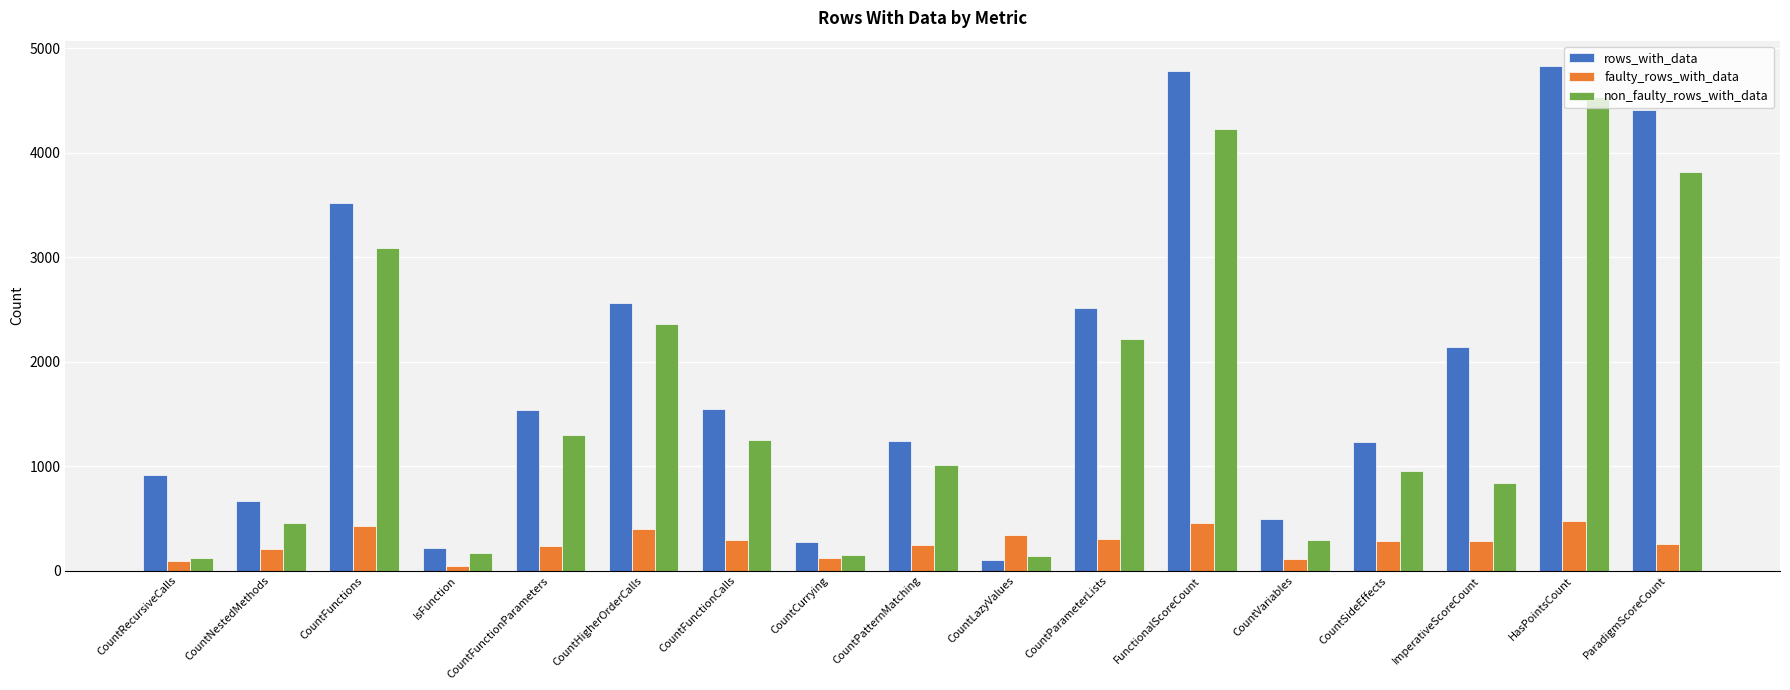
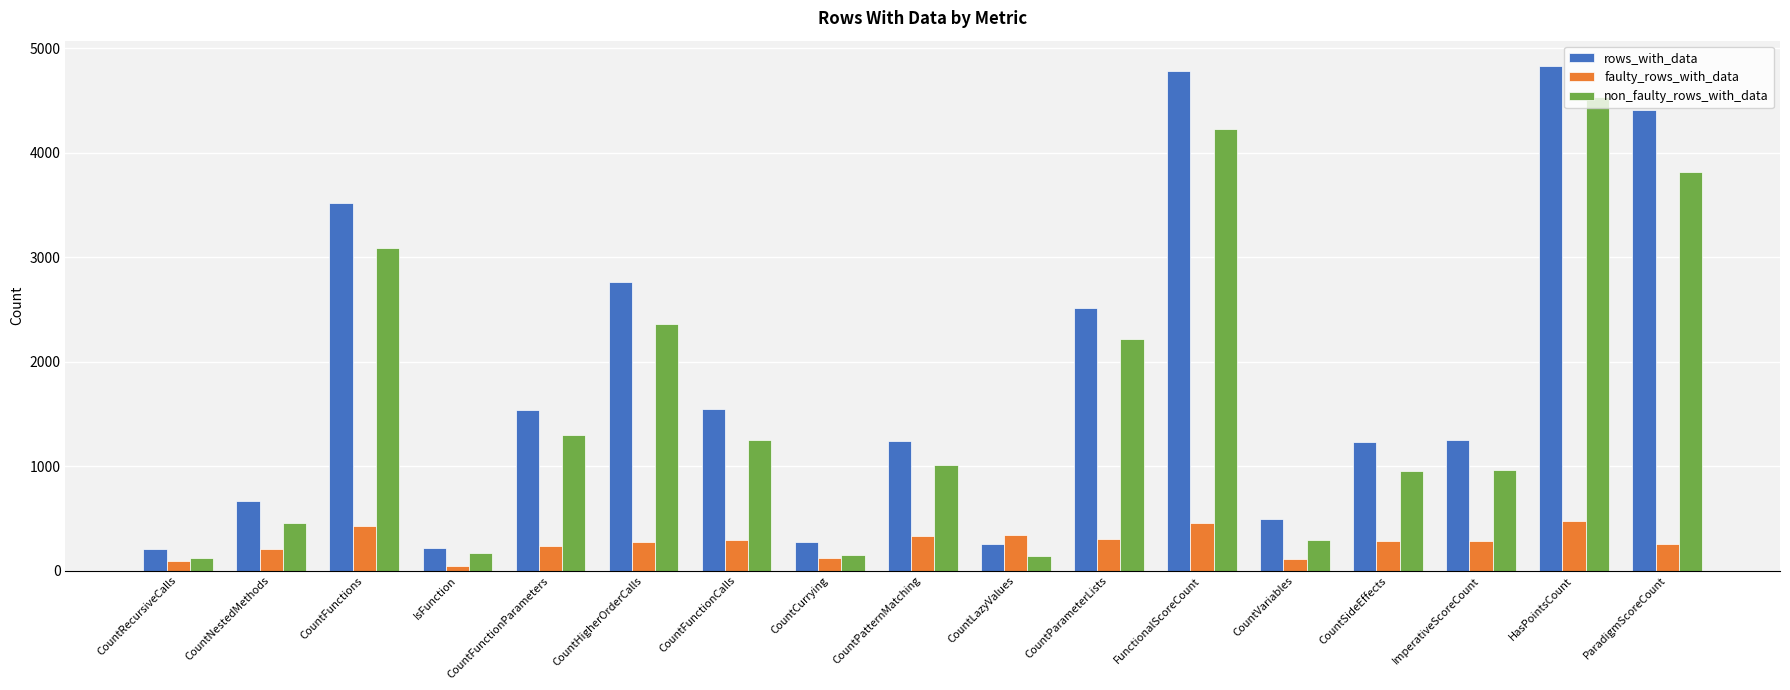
  {
    "rows_with_data": {
-     "CountRecursiveCalls": 910,
+     "CountRecursiveCalls": 210,
      "CountNestedMethods": 670,
      "CountFunctions": 3520,
      "IsFunction": 220,
      "CountFunctionParameters": 1530,
-     "CountHigherOrderCalls": 2570,
+     "CountHigherOrderCalls": 2760,
      "CountFunctionCalls": 1550,
      "CountCurrying": 270,
      "CountPatternMatching": 1240,
-     "CountLazyValues": 100,
+     "CountLazyValues": 260,
      "CountParameterLists": 2520,
      "FunctionalScoreCount": 4780,
      "CountVariables": 490,
      "CountSideEffects": 1240,
-     "ImperativeScoreCount": 2150,
+     "ImperativeScoreCount": 1250,
      "HasPointsCount": 4830,
      "ParadigmScoreCount": 4410
    },
    "faulty_rows_with_data": {
      "CountRecursiveCalls": 90,
      "CountNestedMethods": 210,
      "CountFunctions": 430,
      "IsFunction": 50,
      "CountFunctionParameters": 240,
-     "CountHigherOrderCalls": 400,
+     "CountHigherOrderCalls": 280,
      "CountFunctionCalls": 300,
      "CountCurrying": 120,
-     "CountPatternMatching": 240,
+     "CountPatternMatching": 330,
      "CountLazyValues": 340,
      "CountParameterLists": 300,
      "FunctionalScoreCount": 460,
      "CountVariables": 110,
      "CountSideEffects": 280,
      "ImperativeScoreCount": 290,
      "HasPointsCount": 480,
      "ParadigmScoreCount": 260
    },
    "non_faulty_rows_with_data": {
      "CountRecursiveCalls": 120,
      "CountNestedMethods": 450,
      "CountFunctions": 3090,
      "IsFunction": 170,
      "CountFunctionParameters": 1300,
      "CountHigherOrderCalls": 2360,
      "CountFunctionCalls": 1250,
      "CountCurrying": 150,
      "CountPatternMatching": 1010,
      "CountLazyValues": 140,
      "CountParameterLists": 2220,
      "FunctionalScoreCount": 4230,
      "CountVariables": 300,
      "CountSideEffects": 950,
-     "ImperativeScoreCount": 840,
+     "ImperativeScoreCount": 970,
      "ParadigmScoreCount": 3820
    }
  }
